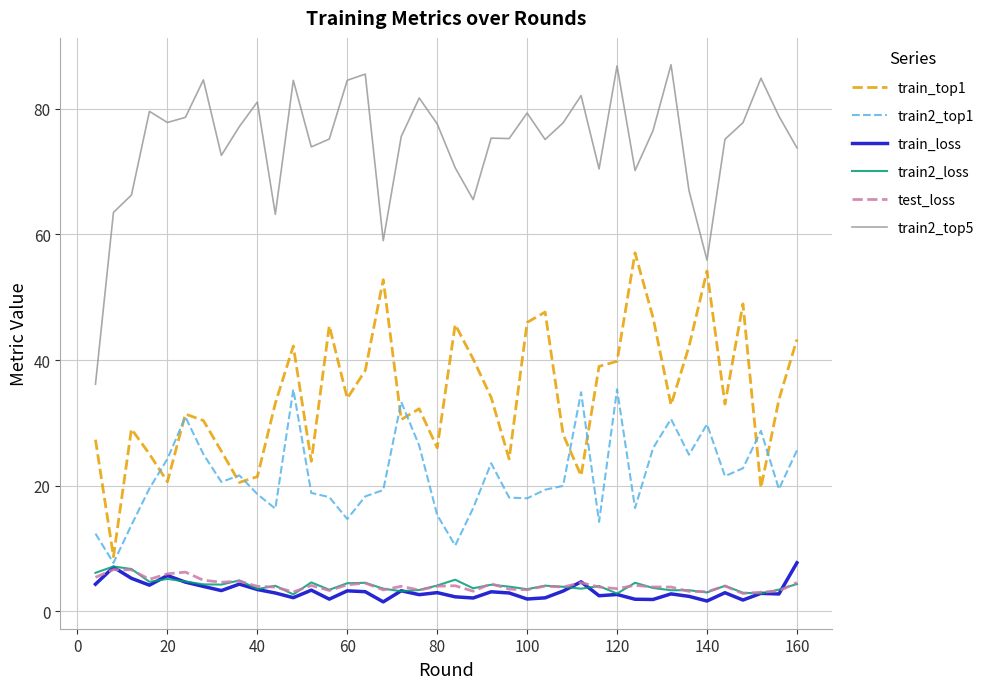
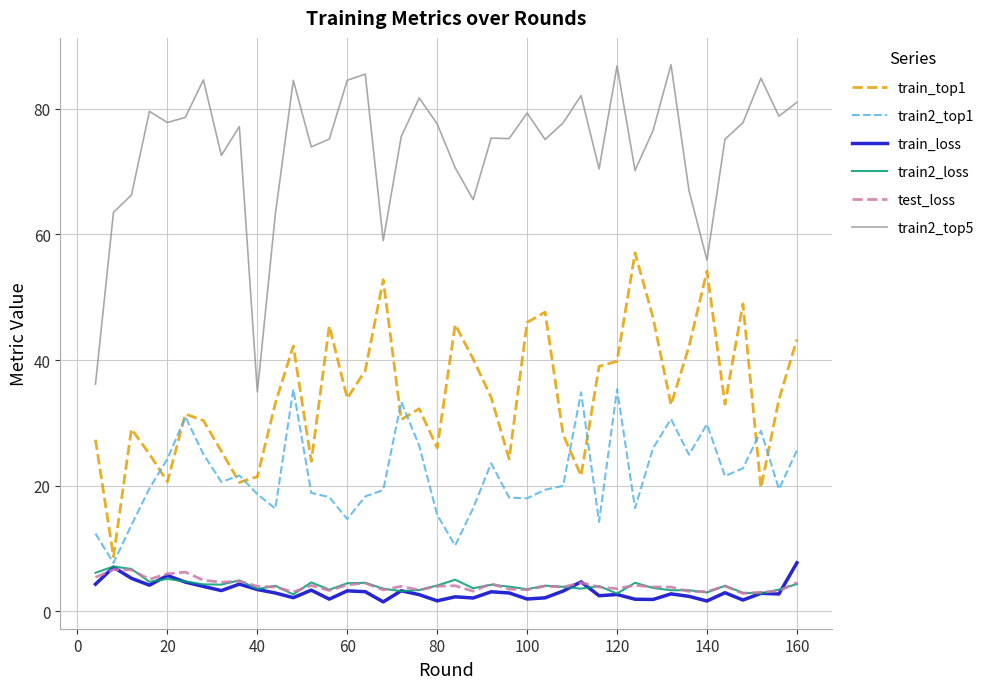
  {
    "train_top1": {
      "20": 21,
      "40": 21,
      "60": 34,
      "80": 26,
      "100": 46,
      "120": 40,
      "140": 54,
      "160": 43
    },
    "train2_top1": {
      "20": 24,
      "40": 19,
      "60": 15,
      "80": 15,
      "100": 18,
      "120": 35,
      "140": 30,
      "160": 26
    },
    "train_loss": {
      "60": 3,
-     "80": 3,
+     "80": 2,
      "100": 2,
      "140": 2,
      "160": 8
    },
    "train2_loss": {
      "20": 5
    },
    "test_loss": {
      "40": 4,
      "120": 4
    },
    "train2_top5": {
      "20": 78,
-     "40": 81,
+     "40": 35,
      "60": 85,
      "80": 78,
      "100": 79,
      "120": 87,
      "140": 56,
-     "160": 74
+     "160": 81
    }
  }
